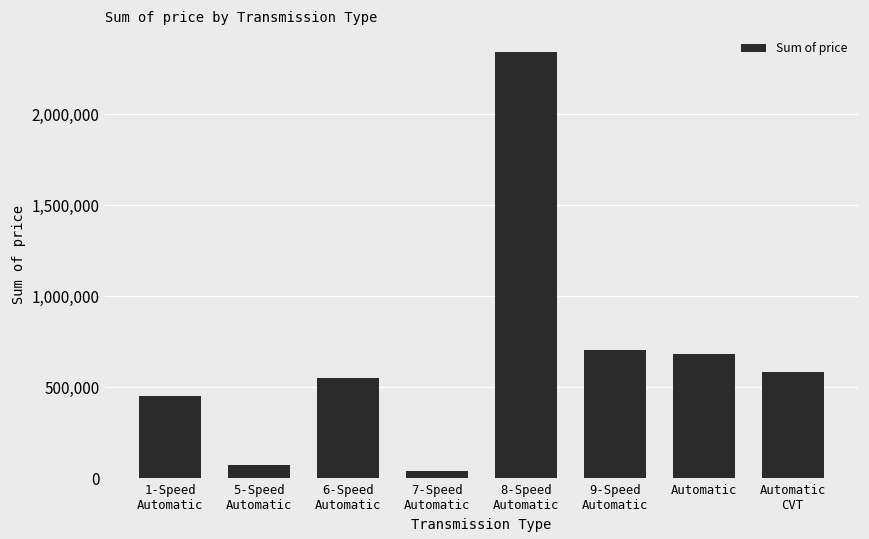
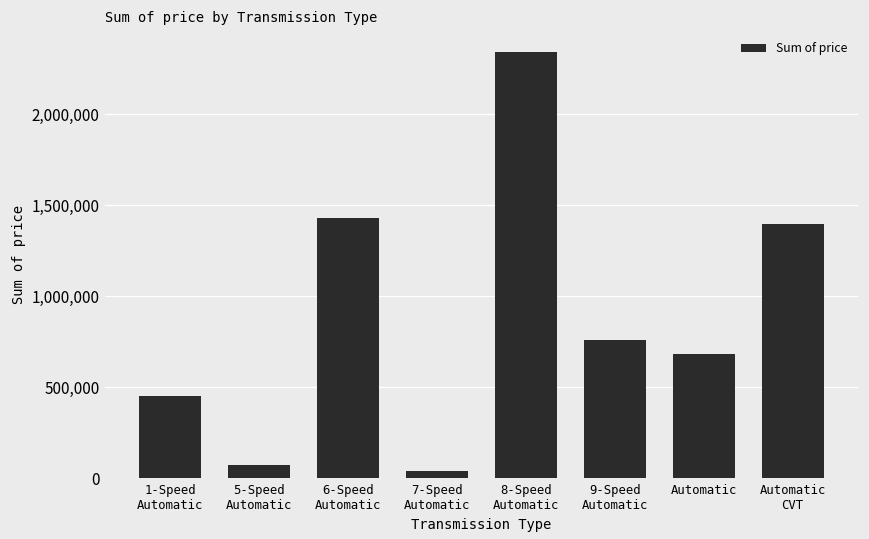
  {
    "1-Speed Automatic": "450,000",
    "5-Speed Automatic": "70,000",
-   "6-Speed Automatic": "550,000",
+   "6-Speed Automatic": "1,430,000",
    "7-Speed Automatic": "40,000",
    "8-Speed Automatic": "2,340,000",
-   "9-Speed Automatic": "710,000",
+   "9-Speed Automatic": "760,000",
    "Automatic": "680,000",
-   "Automatic CVT": "590,000"
+   "Automatic CVT": "1,390,000"
  }
